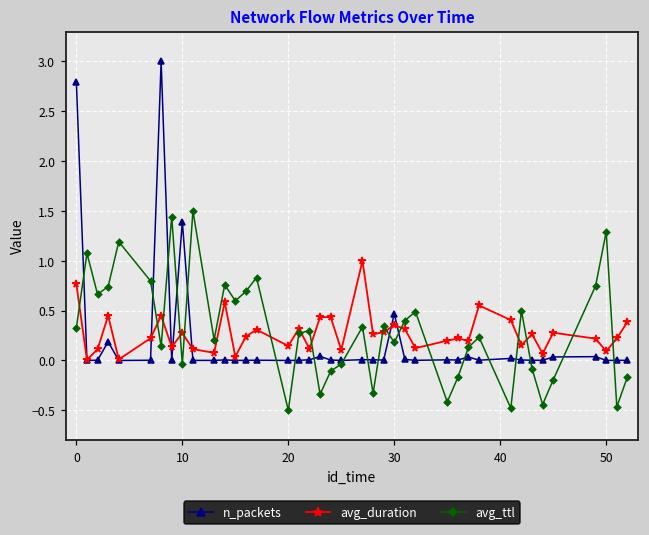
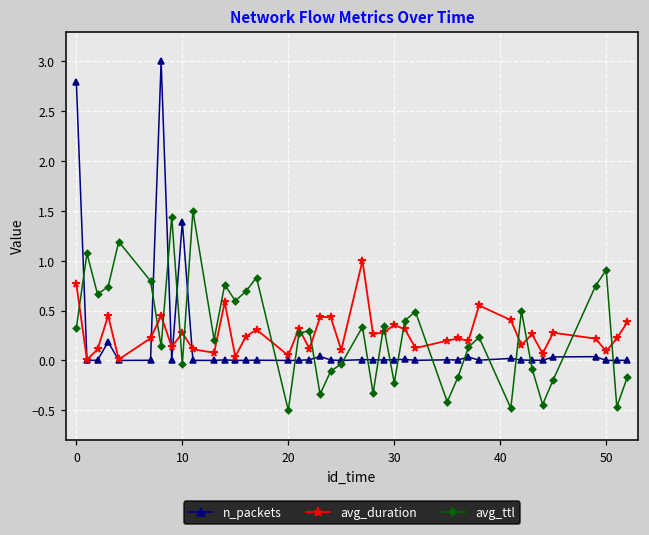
  {
    "n_packets": {
      "0": 2.8,
      "10": 1.4,
      "20": 0.0,
-     "30": 0.5,
+     "30": 0.0,
      "50": 0.0
    },
    "avg_duration": {
      "0": 0.8,
      "10": 0.3,
-     "20": 0.15,
+     "20": 0.05,
      "30": 0.4,
      "50": 0.1
    },
    "avg_ttl": {
      "0": 0.3,
      "10": 0.0,
      "20": -0.5,
-     "30": 0.2,
-     "50": 1.3
+     "30": -0.2,
+     "50": 0.9
    }
  }
